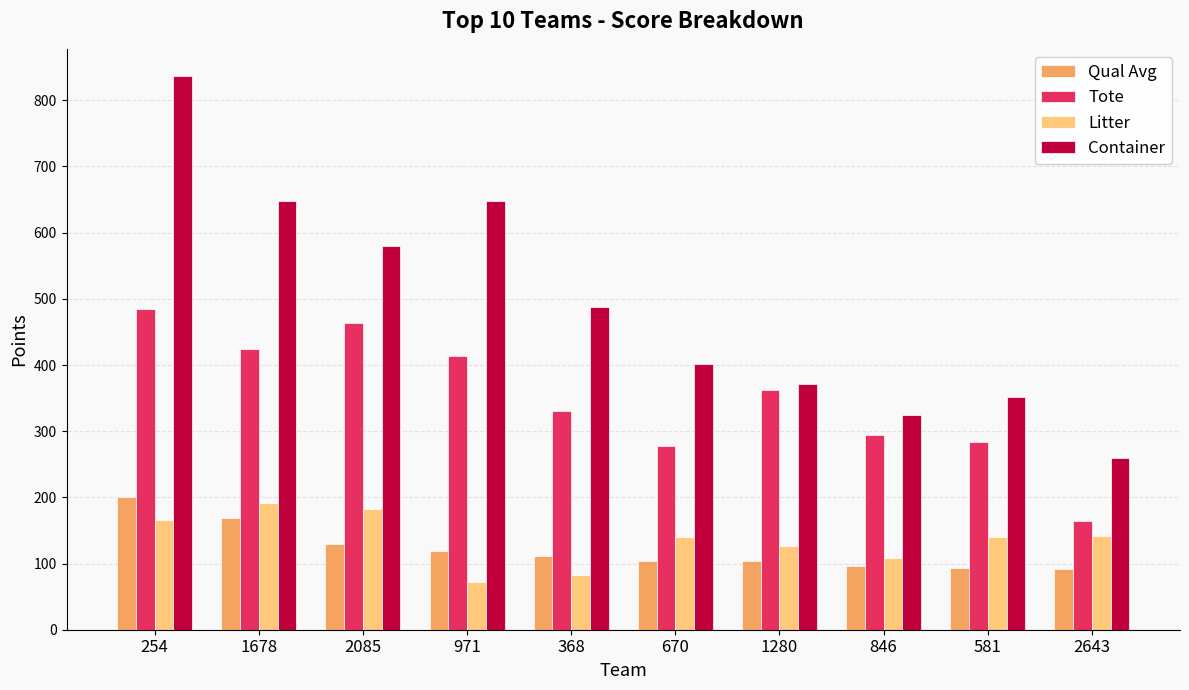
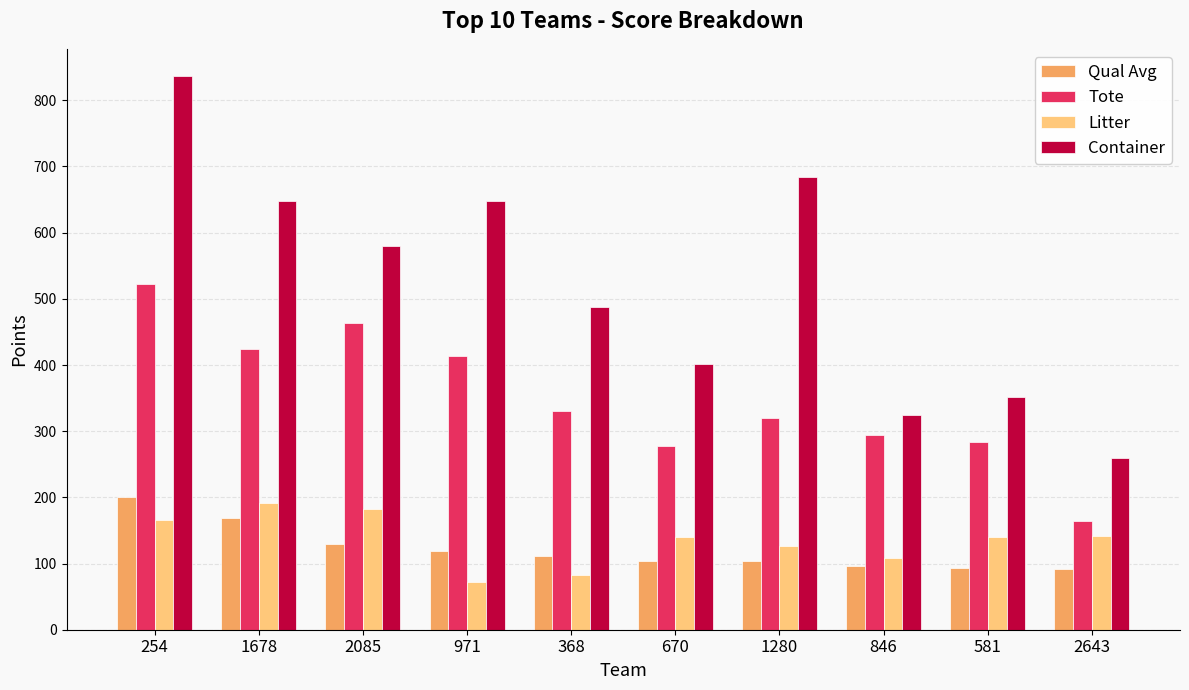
  {
    "Tote": {
-     "254": 490,
+     "254": 520,
      "1678": 420,
      "2085": 460,
      "971": 410,
      "368": 330,
      "670": 280,
-     "1280": 360,
+     "1280": 320,
      "846": 290,
      "581": 280,
      "2643": 170
    },
    "Container": {
      "254": 840,
      "1678": 650,
      "2085": 580,
      "971": 650,
      "368": 490,
      "670": 400,
-     "1280": 370,
+     "1280": 680,
      "846": 320,
      "581": 350,
      "2643": 260
    }
  }
